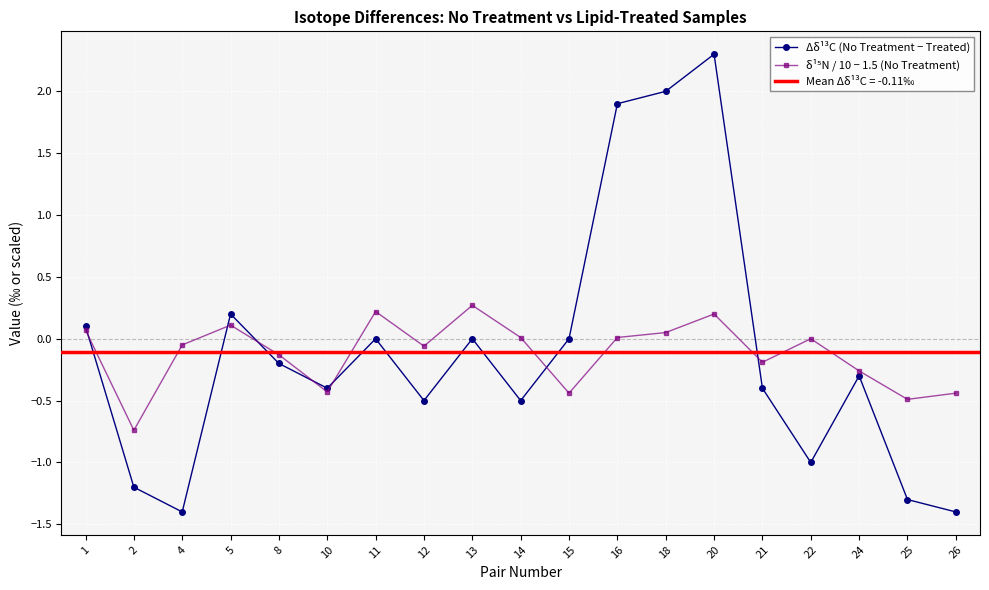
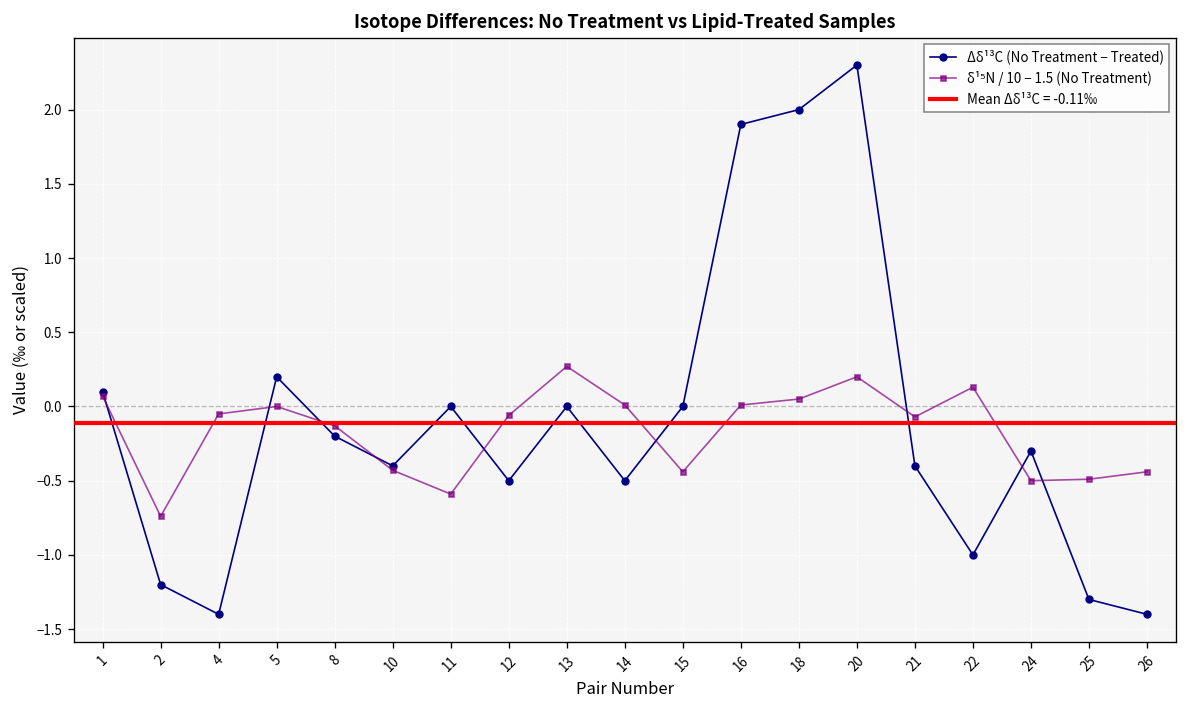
  {
    "Δδ¹³C (No Treatment − Treated)": {
      "1": 0.10,
      "2": -1.20,
      "4": -1.40,
      "5": 0.20,
      "8": -0.20,
      "10": -0.40,
      "11": 0.00,
      "12": -0.50,
      "13": 0.00,
      "14": -0.50,
      "15": 0.00,
      "16": 1.90,
      "18": 2.00,
      "20": 2.30,
      "21": -0.40,
      "22": -1.00,
      "24": -0.30,
      "25": -1.30,
      "26": -1.40
    },
    "δ¹⁵N / 10 − 1.5 (No Treatment)": {
      "1": 0.07,
      "2": -0.74,
      "4": -0.05,
-     "5": 0.11,
+     "5": 0.00,
      "8": -0.13,
      "10": -0.43,
-     "11": 0.22,
+     "11": -0.59,
      "12": -0.06,
      "13": 0.27,
      "14": 0.01,
      "15": -0.44,
      "16": 0.01,
      "18": 0.05,
      "20": 0.20,
-     "21": -0.19,
-     "22": 0.00,
-     "24": -0.26,
+     "21": -0.07,
+     "22": 0.13,
+     "24": -0.50,
      "25": -0.49,
      "26": -0.44
    }
  }
